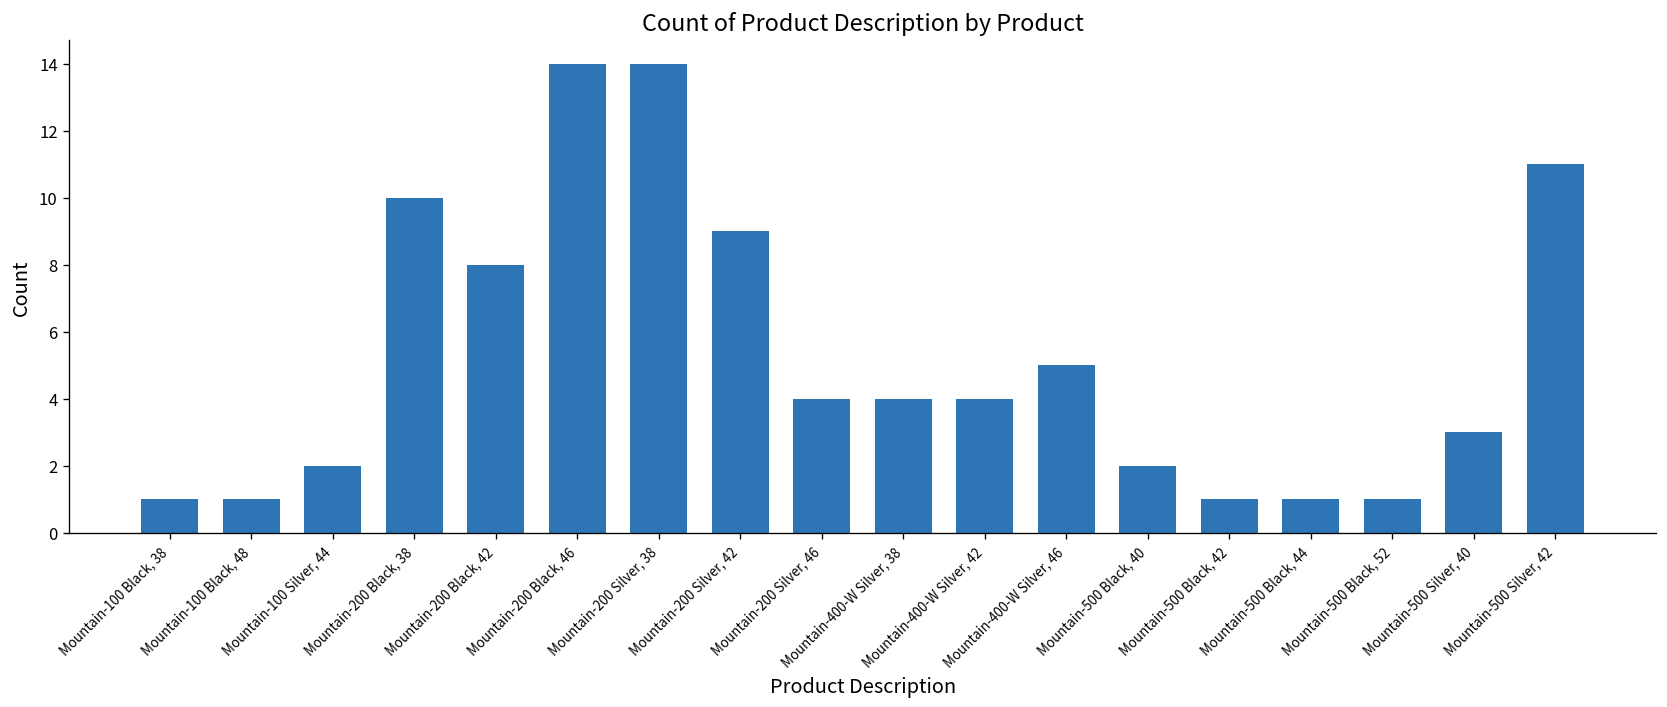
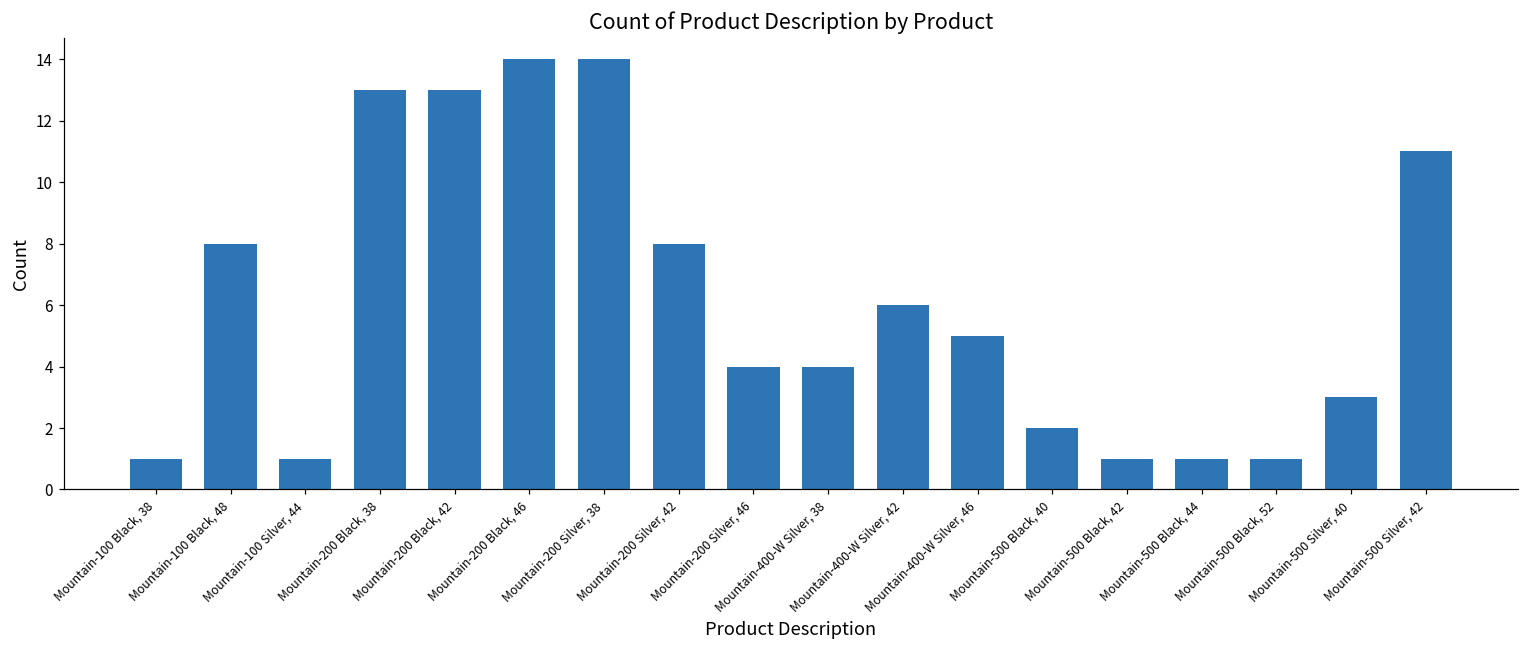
  {
    "Mountain-100 Black, 38": 1,
-   "Mountain-100 Black, 48": 1,
-   "Mountain-100 Silver, 44": 2,
-   "Mountain-200 Black, 38": 10,
-   "Mountain-200 Black, 42": 8,
+   "Mountain-100 Black, 48": 8,
+   "Mountain-100 Silver, 44": 1,
+   "Mountain-200 Black, 38": 13,
+   "Mountain-200 Black, 42": 13,
    "Mountain-200 Black, 46": 14,
    "Mountain-200 Silver, 38": 14,
-   "Mountain-200 Silver, 42": 9,
+   "Mountain-200 Silver, 42": 8,
    "Mountain-200 Silver, 46": 4,
    "Mountain-400-W Silver, 38": 4,
-   "Mountain-400-W Silver, 42": 4,
+   "Mountain-400-W Silver, 42": 6,
    "Mountain-400-W Silver, 46": 5,
    "Mountain-500 Black, 40": 2,
    "Mountain-500 Black, 42": 1,
    "Mountain-500 Black, 44": 1,
    "Mountain-500 Black, 52": 1,
    "Mountain-500 Silver, 40": 3,
    "Mountain-500 Silver, 42": 11
  }
